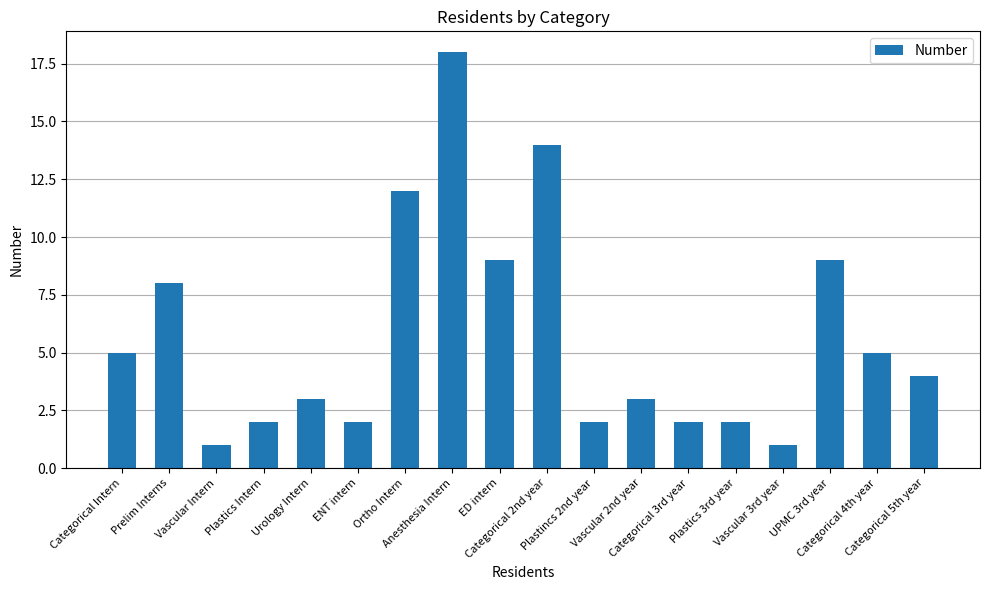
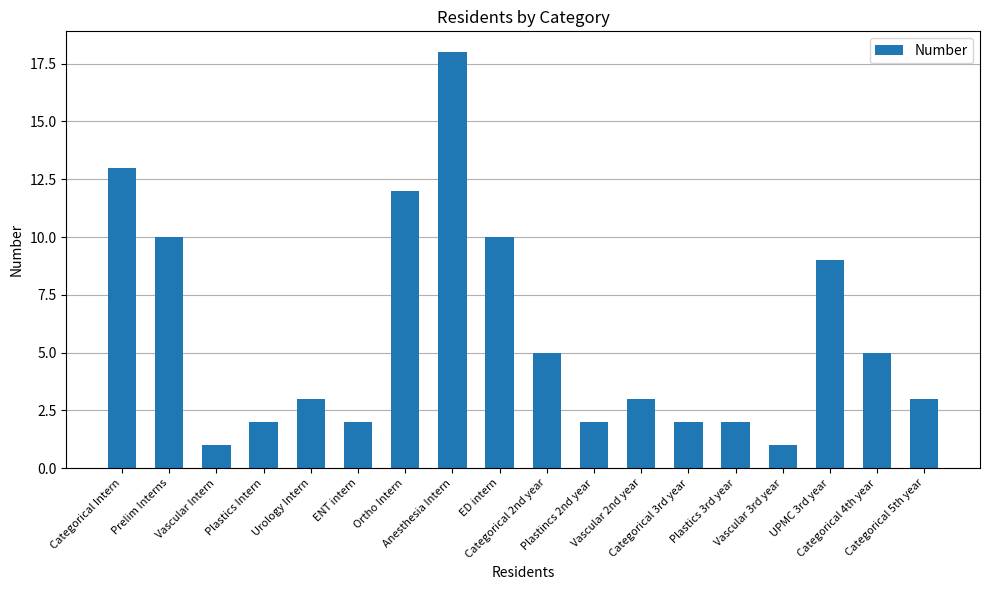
  {
-   "Categorical Intern": 5,
-   "Prelim Interns": 8,
+   "Categorical Intern": 13,
+   "Prelim Interns": 10,
    "Vascular Intern": 1,
    "Plastics Intern": 2,
    "Urology Intern": 3,
    "ENT intern": 2,
    "Ortho Intern": 12,
    "Anesthesia Intern": 18,
-   "ED intern": 9,
-   "Categorical 2nd year": 14,
+   "ED intern": 10,
+   "Categorical 2nd year": 5,
    "Plastincs 2nd year": 2,
    "Vascular 2nd year": 3,
    "Categorical 3rd year": 2,
    "Plastics 3rd year": 2,
    "Vascular 3rd year": 1,
    "UPMC 3rd year": 9,
    "Categorical 4th year": 5,
-   "Categorical 5th year": 4
+   "Categorical 5th year": 3
  }
